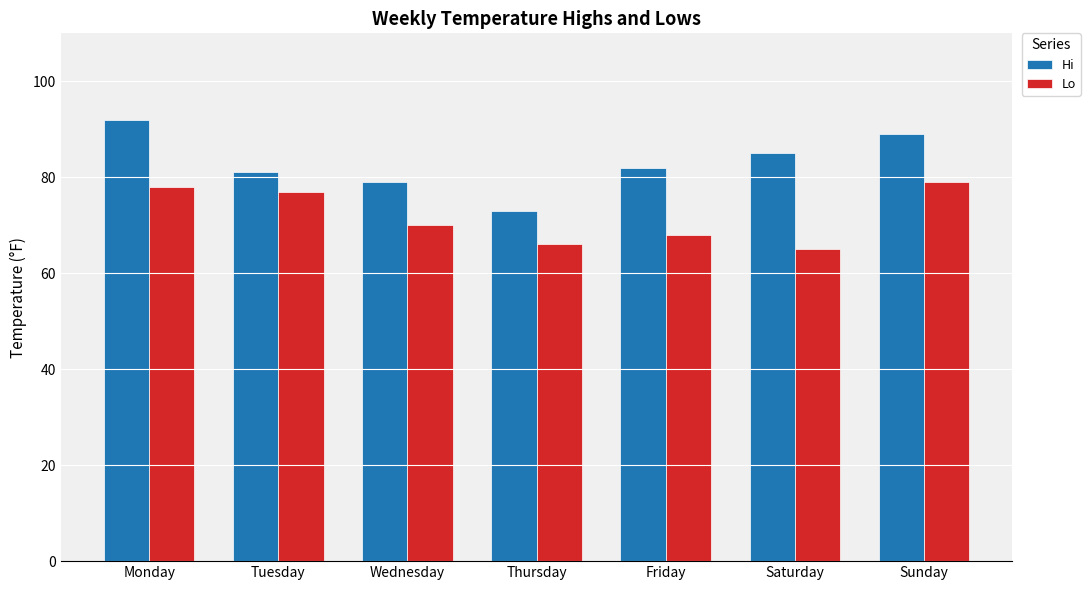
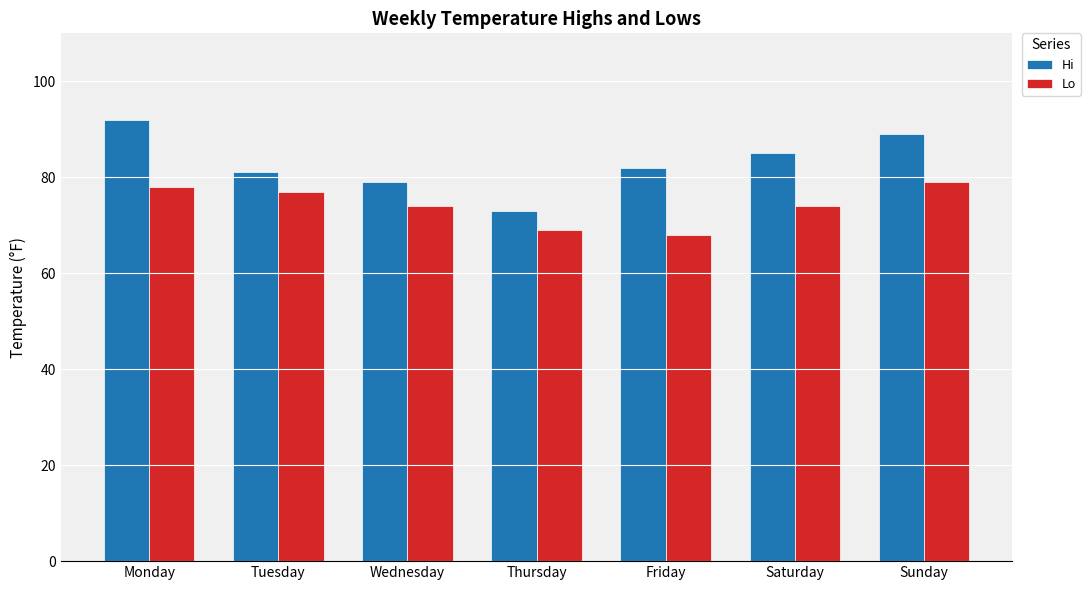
  {
    "Hi": {
      "Monday": 92,
      "Tuesday": 81,
      "Wednesday": 79,
      "Thursday": 73,
      "Friday": 82,
      "Saturday": 85,
      "Sunday": 89
    },
    "Lo": {
      "Monday": 78,
      "Tuesday": 77,
-     "Wednesday": 70,
-     "Thursday": 66,
+     "Wednesday": 74,
+     "Thursday": 69,
      "Friday": 68,
-     "Saturday": 65,
+     "Saturday": 74,
      "Sunday": 79
    }
  }
